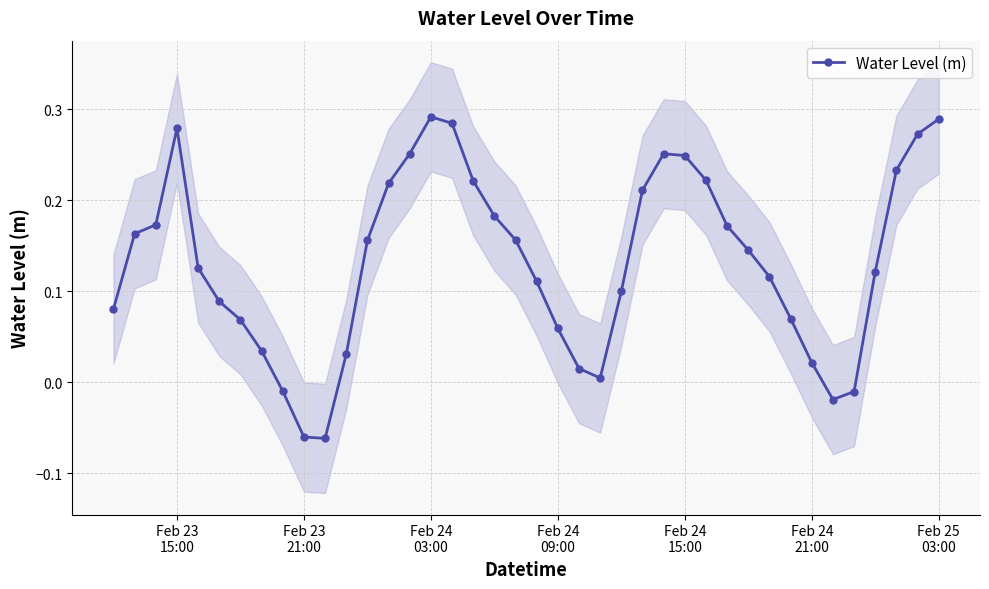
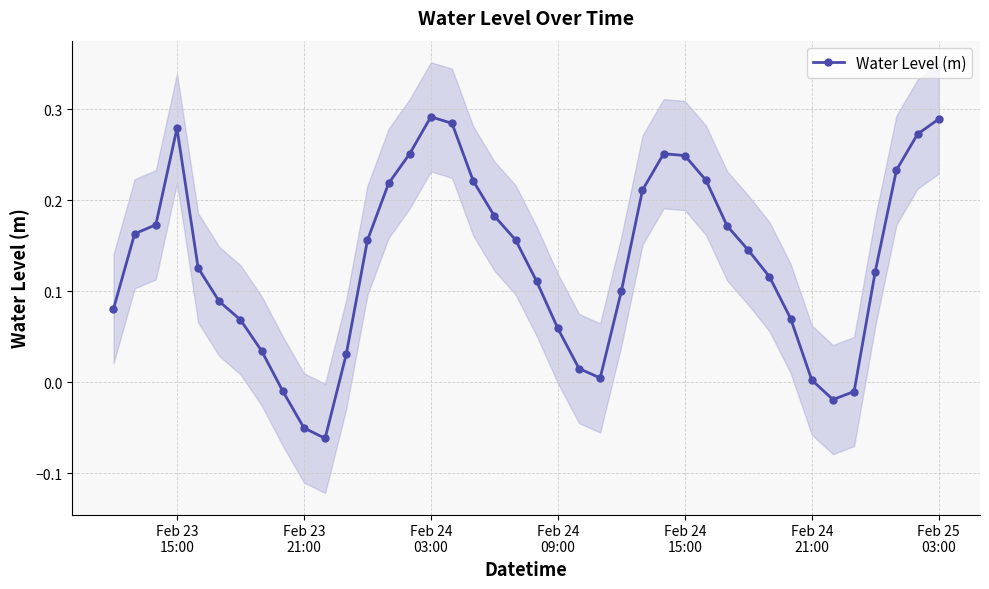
  {
    "Water Level (m)": {
      "Feb 23 15:00": 0.28,
-     "Feb 23 21:00": -0.06,
+     "Feb 23 21:00": -0.05,
      "Feb 24 03:00": 0.29,
      "Feb 24 09:00": 0.06,
      "Feb 24 15:00": 0.25,
-     "Feb 24 21:00": 0.02,
+     "Feb 24 21:00": 0.00,
      "Feb 25 03:00": 0.29
    }
  }
